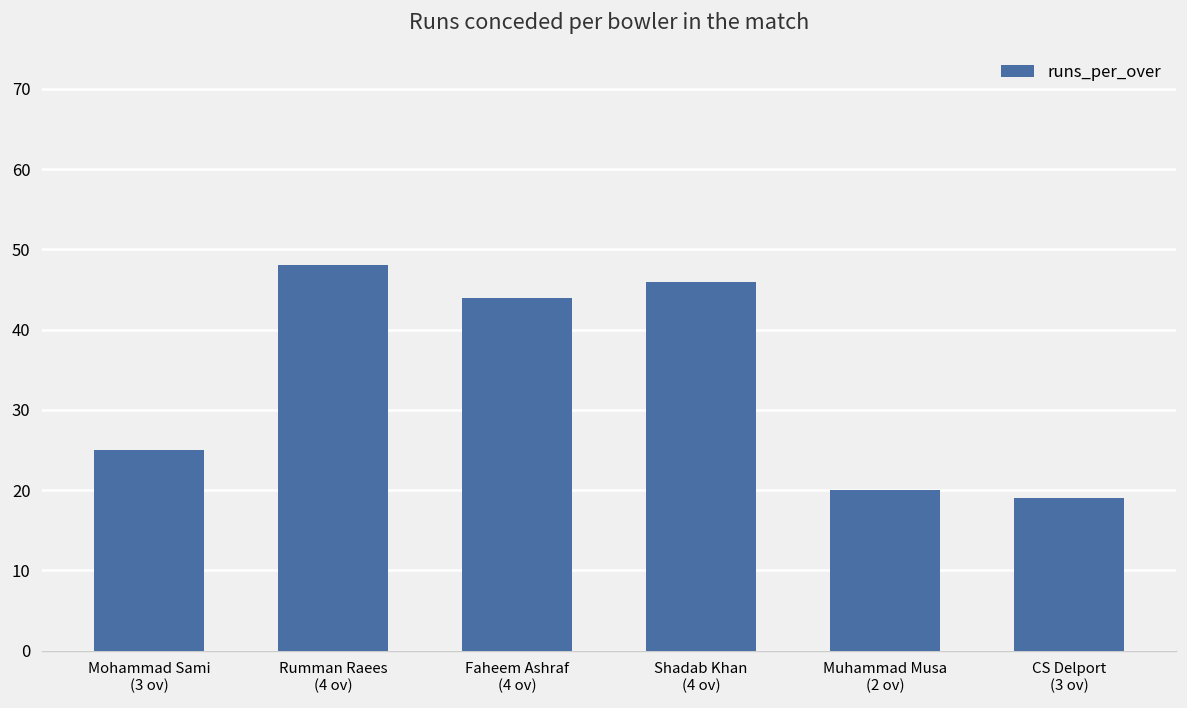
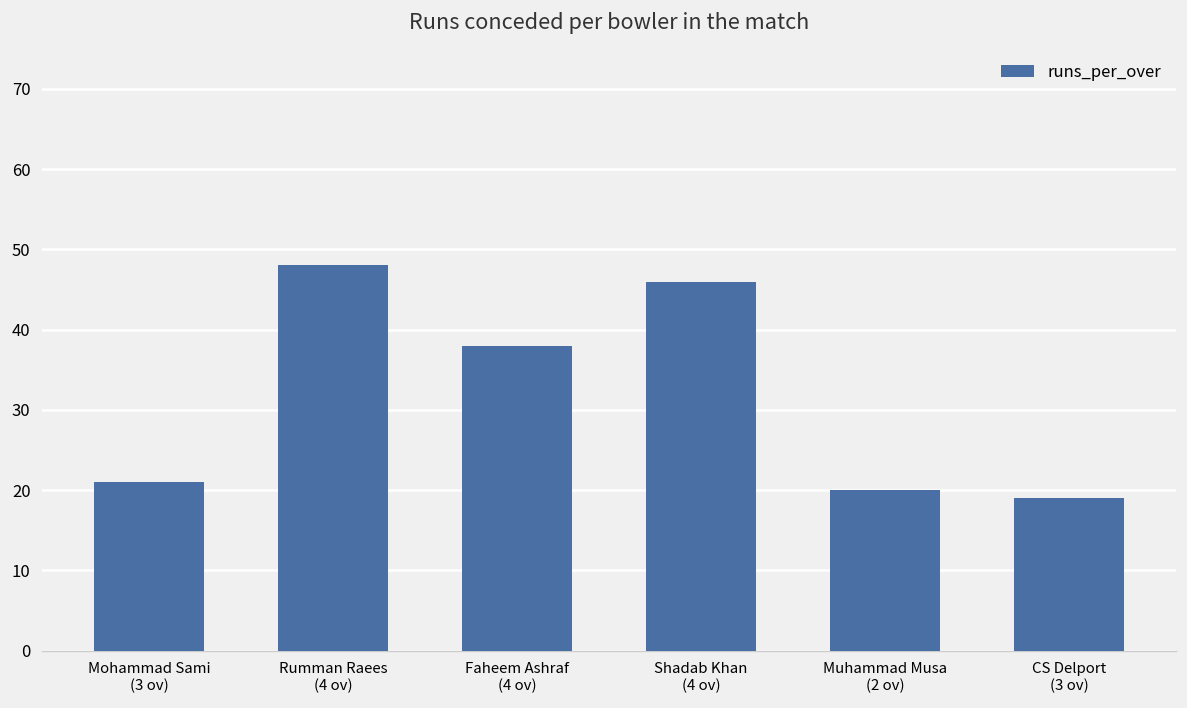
  {
-   "Mohammad Sami (3 ov)": 25,
+   "Mohammad Sami (3 ov)": 21,
    "Rumman Raees (4 ov)": 48,
-   "Faheem Ashraf (4 ov)": 44,
+   "Faheem Ashraf (4 ov)": 38,
    "Shadab Khan (4 ov)": 46,
    "Muhammad Musa (2 ov)": 20,
    "CS Delport (3 ov)": 19
  }
